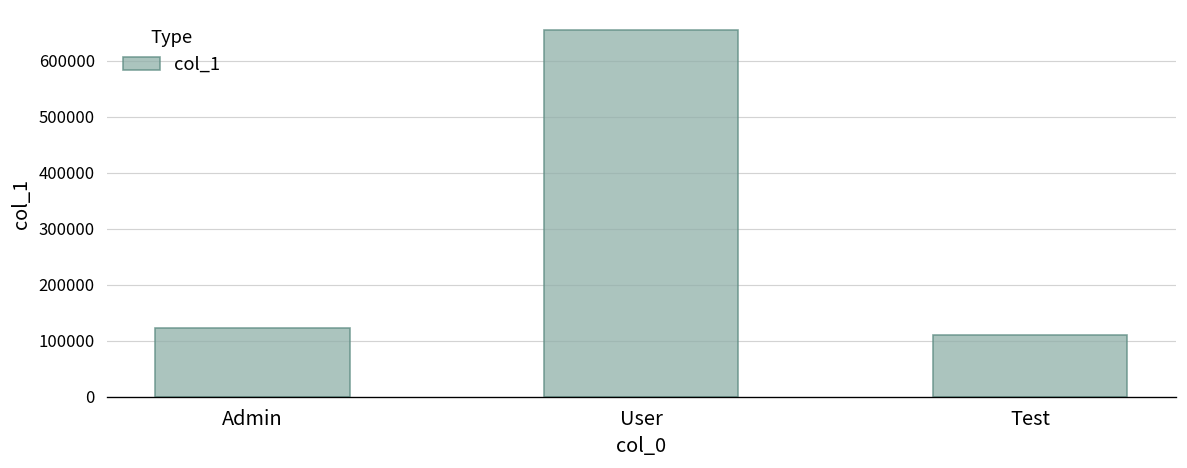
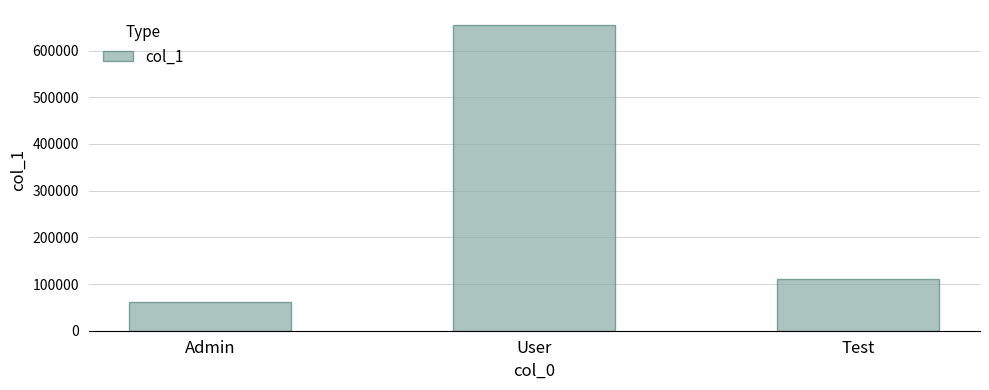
  {
-   "Admin": 120000,
+   "Admin": 60000,
    "User": 650000,
    "Test": 110000
  }
